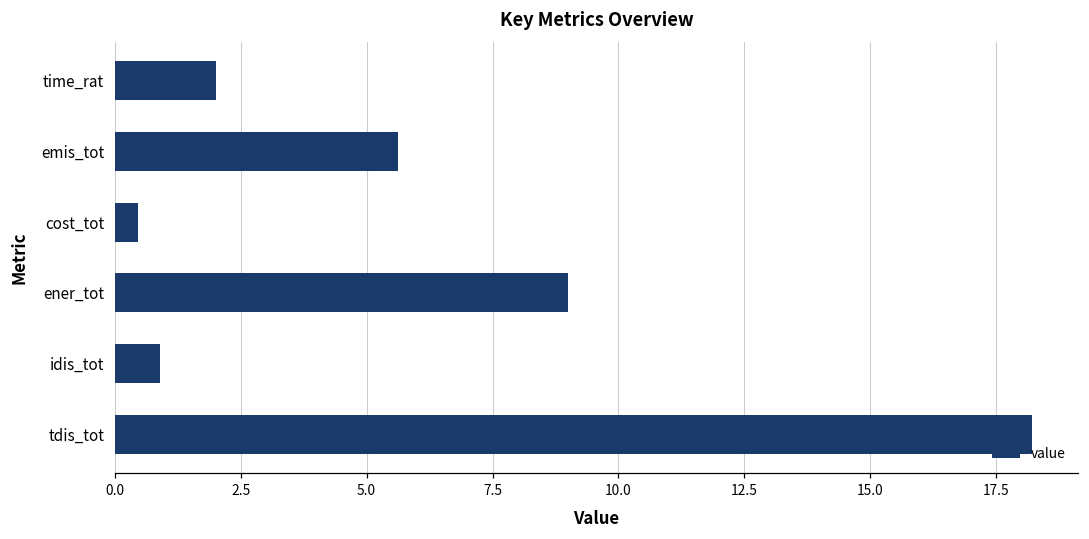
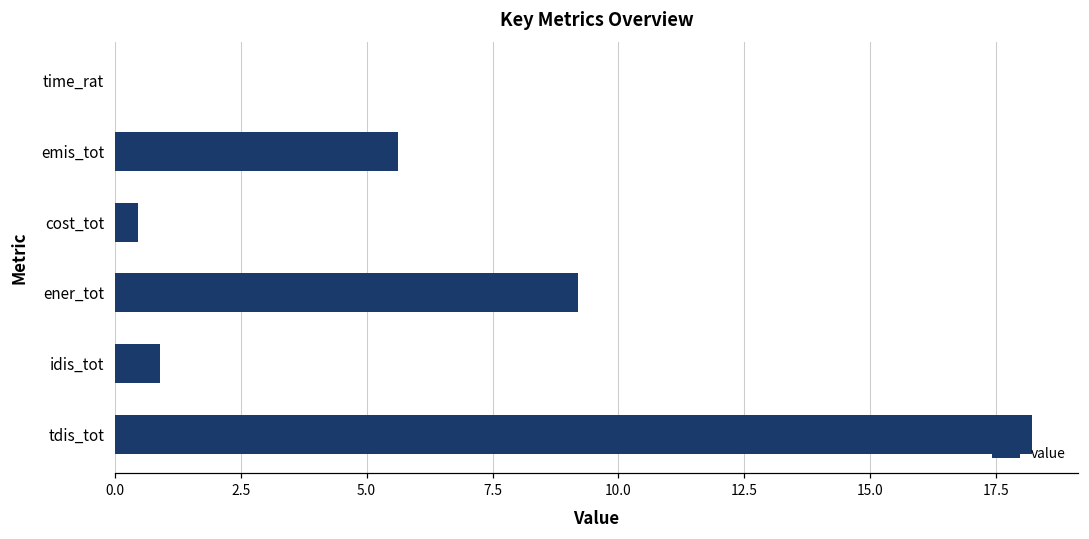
  {
-   "time_rat": 2,
+   "time_rat": 0,
    "emis_tot": 5.6,
    "cost_tot": 0.5,
-   "ener_tot": 9.0,
+   "ener_tot": 9.2,
    "idis_tot": 0.9,
    "tdis_tot": 18.2
  }
